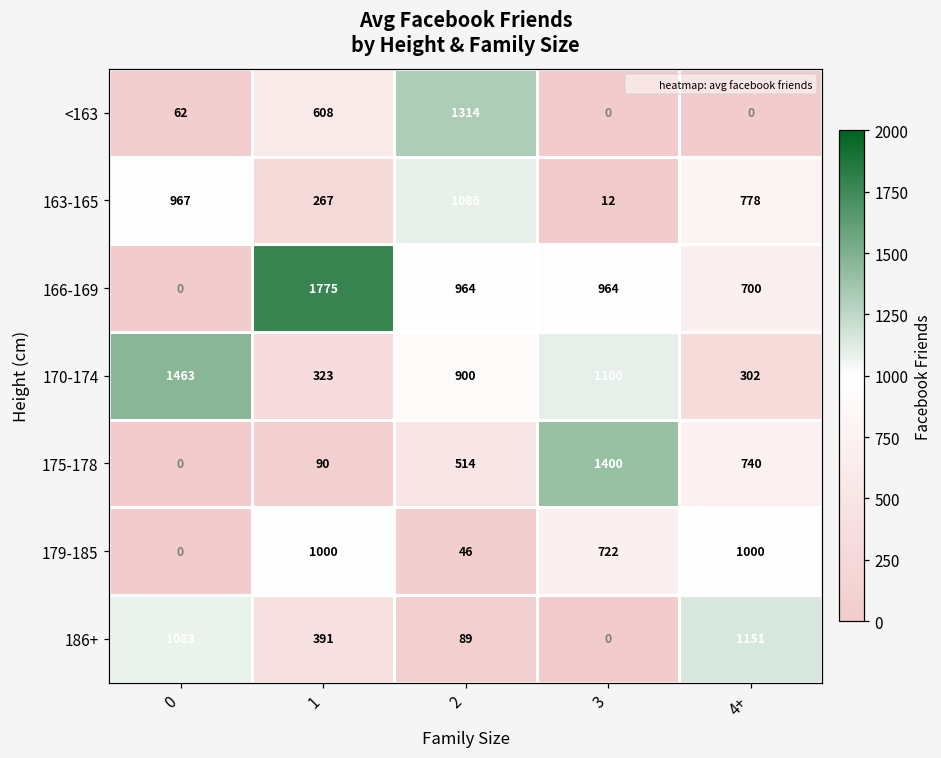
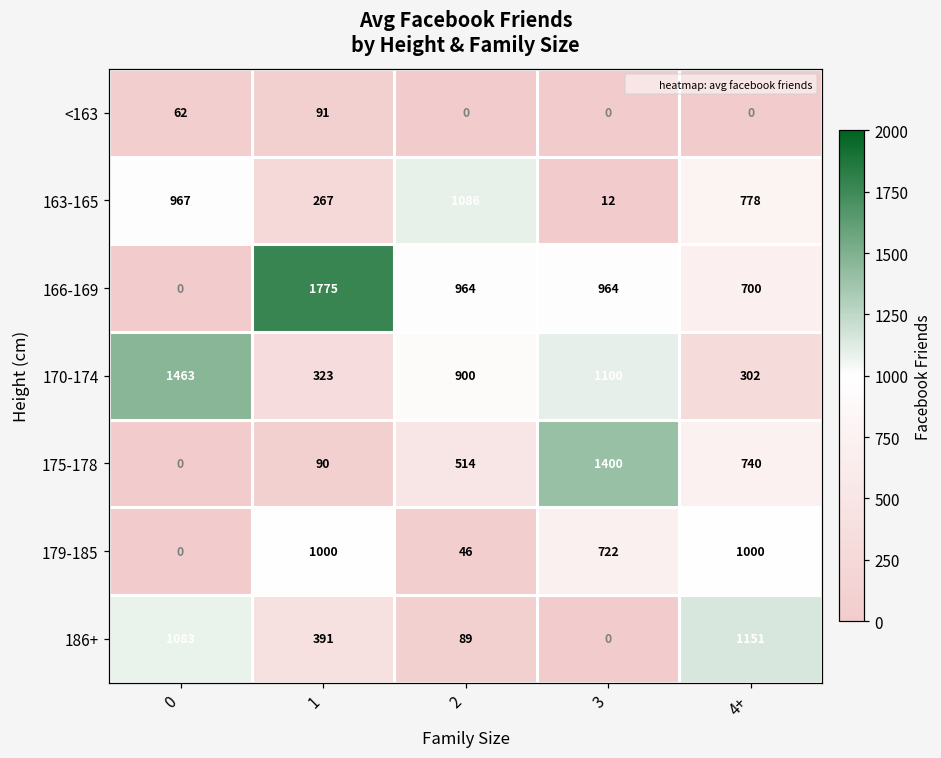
  {
    "<163": {
      "0": 62,
-     "1": 608,
-     "2": 1314,
+     "1": 91,
+     "2": 0,
      "3": 0,
      "4+": 0
    },
    "163-165": {
      "0": 967,
      "1": 267,
      "3": 12,
      "4+": 778
    },
    "166-169": {
      "0": 0,
      "1": 1775,
      "2": 964,
      "3": 964,
      "4+": 700
    },
    "170-174": {
      "0": 1463,
      "1": 323,
      "2": 900,
      "4+": 302
    },
    "175-178": {
      "0": 0,
      "1": 90,
      "2": 514,
      "3": 1400,
      "4+": 740
    },
    "179-185": {
      "0": 0,
      "1": 1000,
      "2": 46,
      "3": 722,
      "4+": 1000
    },
    "186+": {
      "1": 391,
      "2": 89,
      "3": 0
    }
  }
